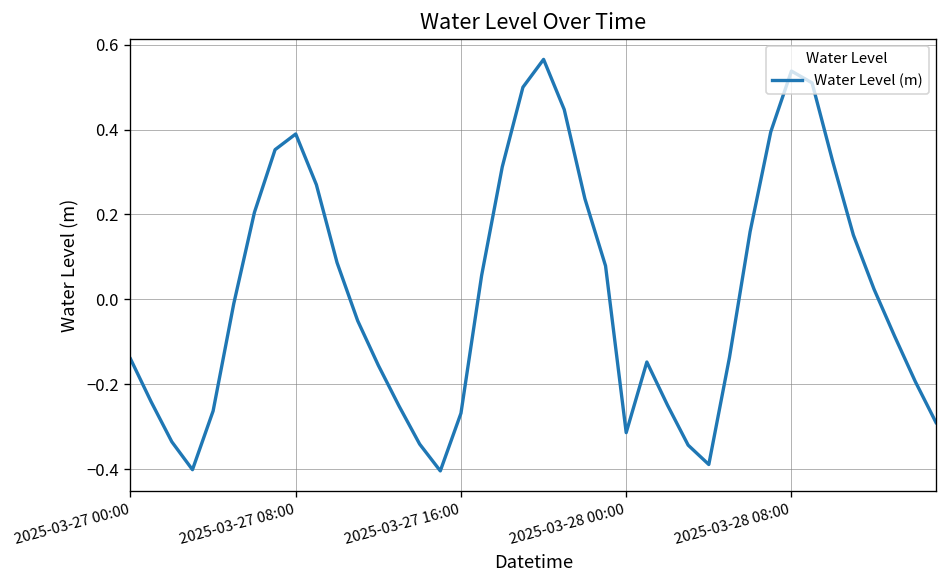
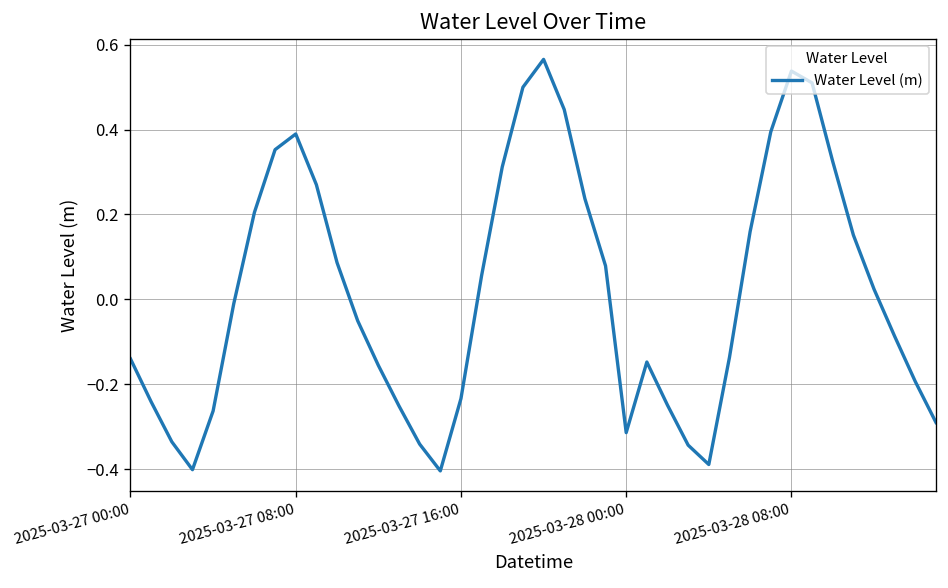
  {
    "2025-03-27 00:00": -0.14,
    "2025-03-27 08:00": 0.39,
-   "2025-03-27 16:00": -0.27,
+   "2025-03-27 16:00": -0.23,
    "2025-03-28 00:00": -0.31
  }
